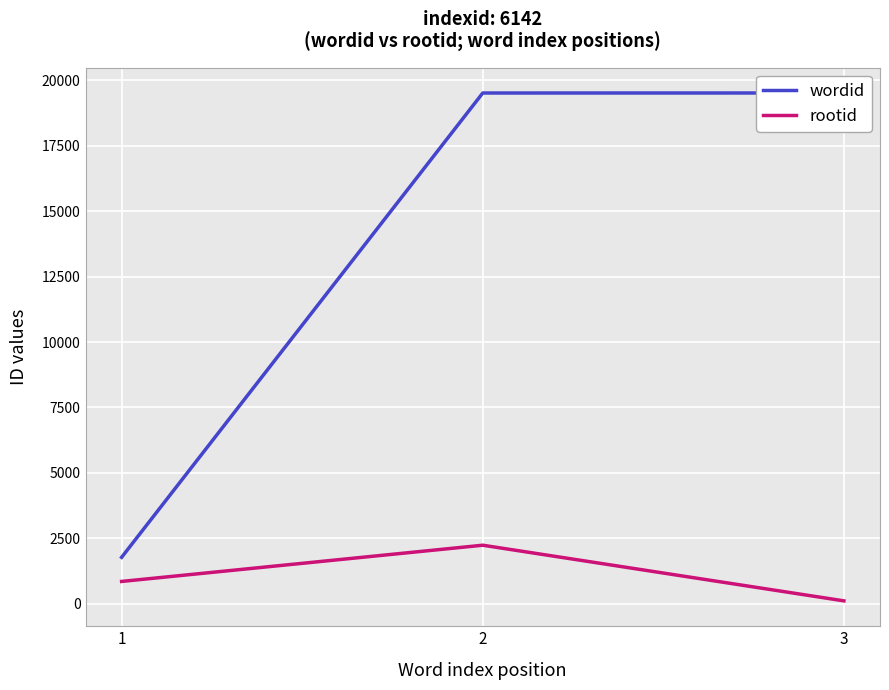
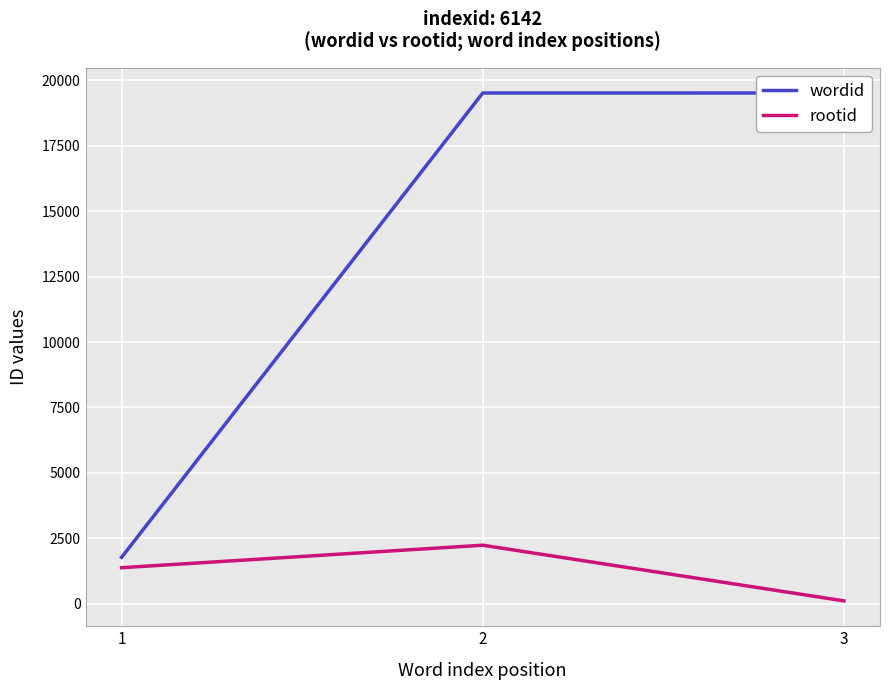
  {
    "wordid": {
      "1": 1800,
      "2": 19500
    },
    "rootid": {
-     "1": 900,
+     "1": 1400,
      "2": 2200,
      "3": 100
    }
  }
